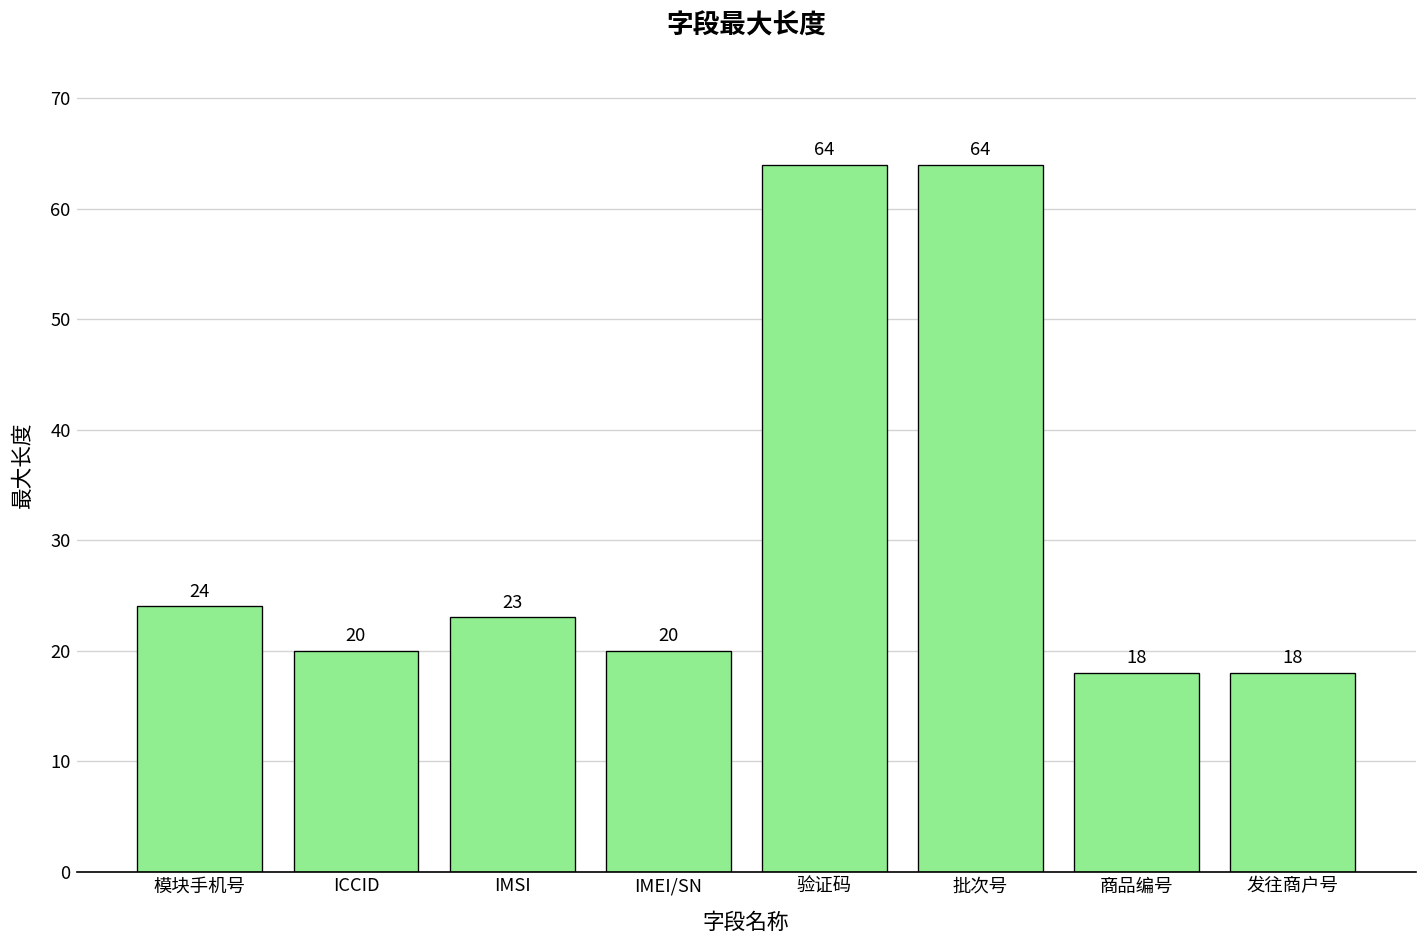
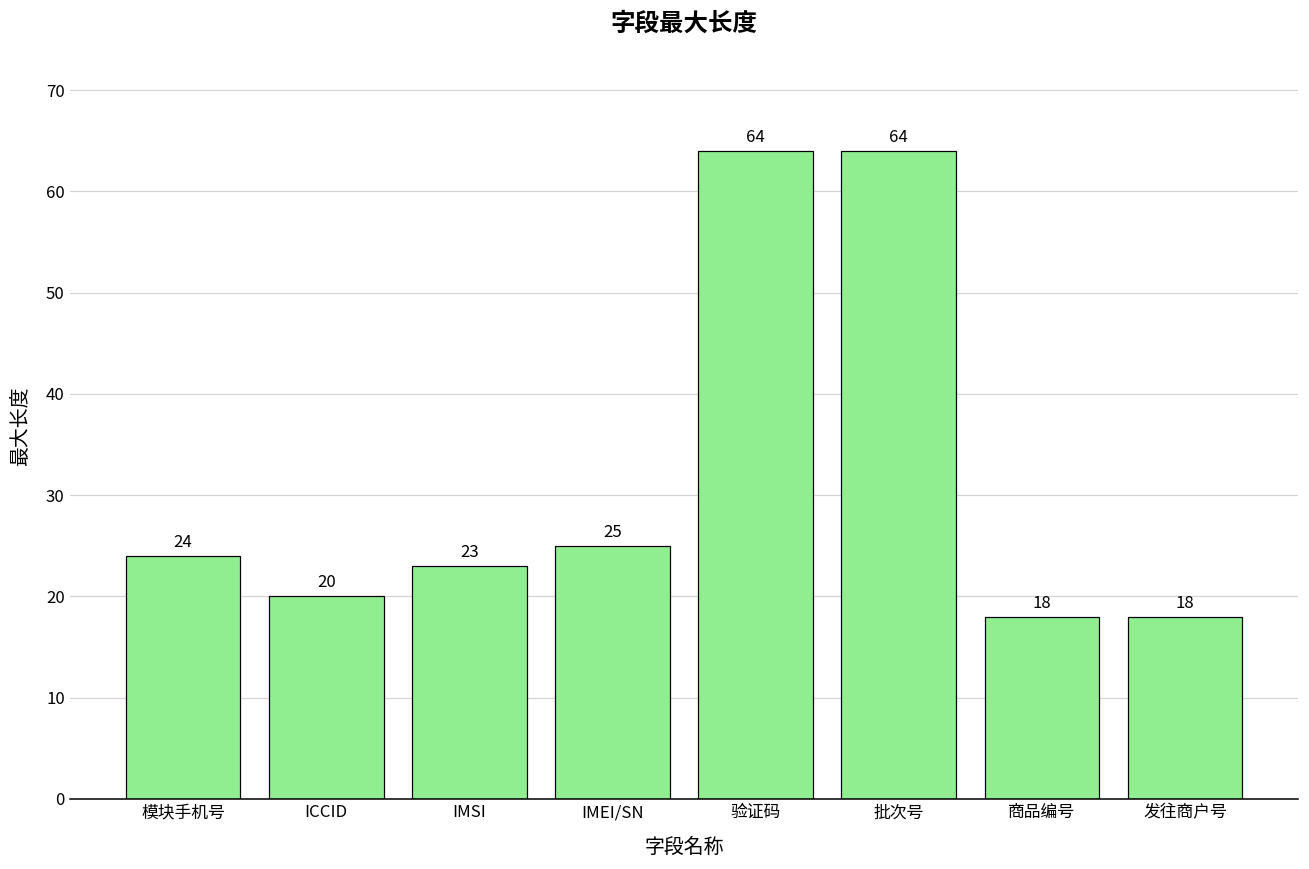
  {
    "模块手机号": 24,
    "ICCID": 20,
    "IMSI": 23,
-   "IMEI/SN": 20,
+   "IMEI/SN": 25,
    "验证码": 64,
    "批次号": 64,
    "商品编号": 18,
    "发往商户号": 18
  }
